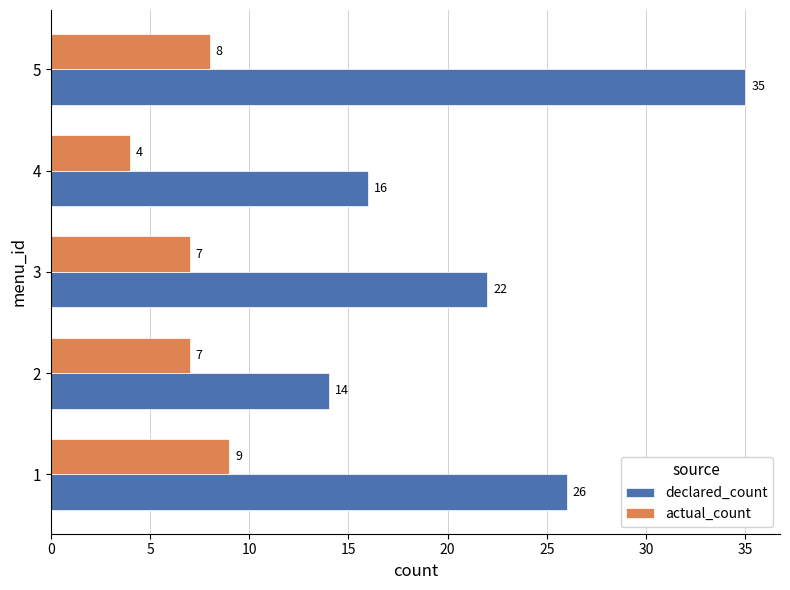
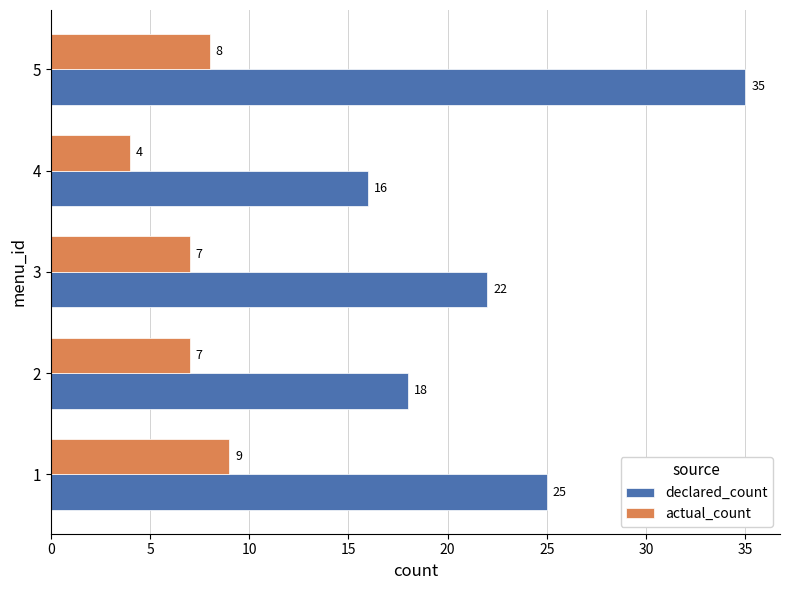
  {
    "declared_count": {
      "5": 35,
      "4": 16,
      "3": 22,
-     "2": 14,
-     "1": 26
+     "2": 18,
+     "1": 25
    },
    "actual_count": {
      "5": 8,
      "4": 4,
      "3": 7,
      "2": 7,
      "1": 9
    }
  }
